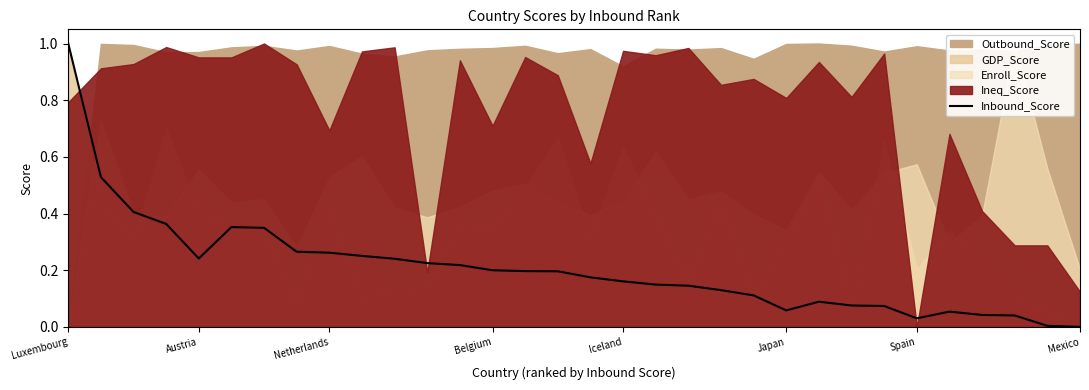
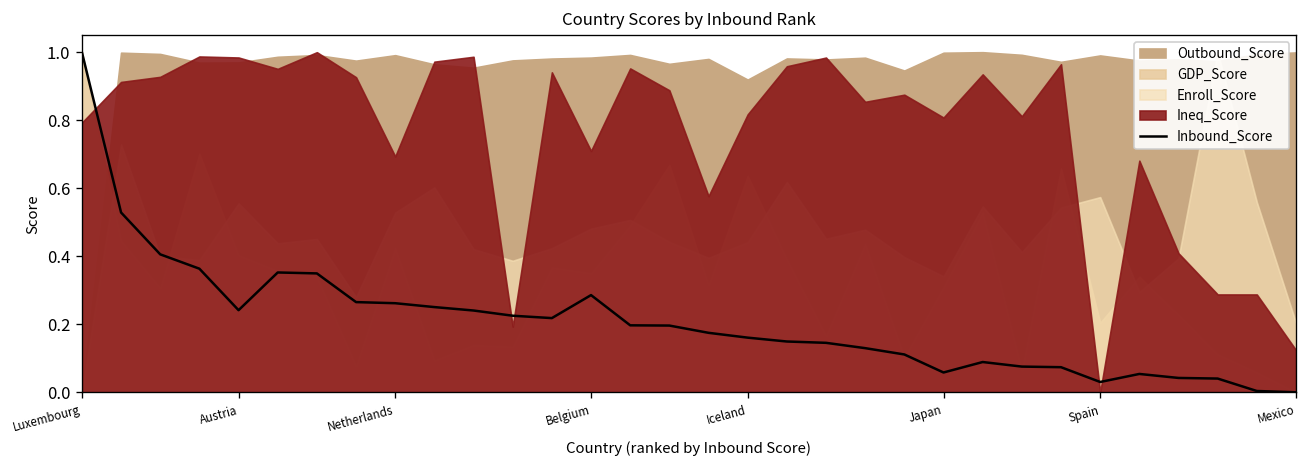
  {
    "Inbound_Score": {
      "Austria": 0.24,
      "Netherlands": 0.26,
-     "Belgium": 0.20,
+     "Belgium": 0.29,
      "Iceland": 0.16,
      "Japan": 0.06,
      "Spain": 0.03
    },
    "Ineq_Score": {
      "Luxembourg": 0.79,
-     "Austria": 0.95,
+     "Austria": 0.98,
      "Netherlands": 0.69,
      "Belgium": 0.71,
-     "Iceland": 0.97,
+     "Iceland": 0.82,
      "Japan": 0.81,
      "Spain": 0.00,
      "Mexico": 0.12
    }
  }
